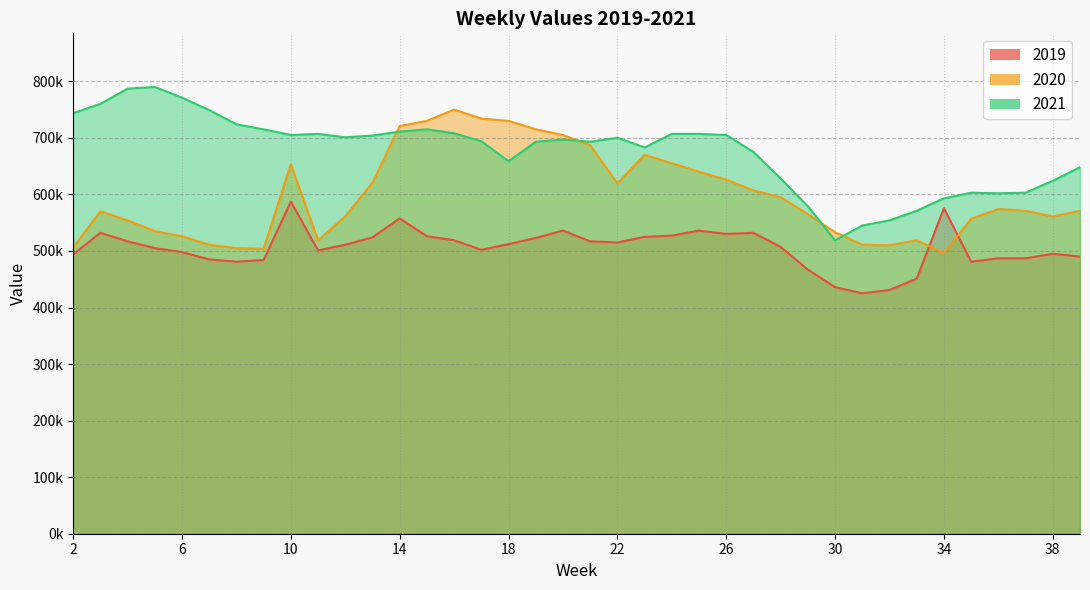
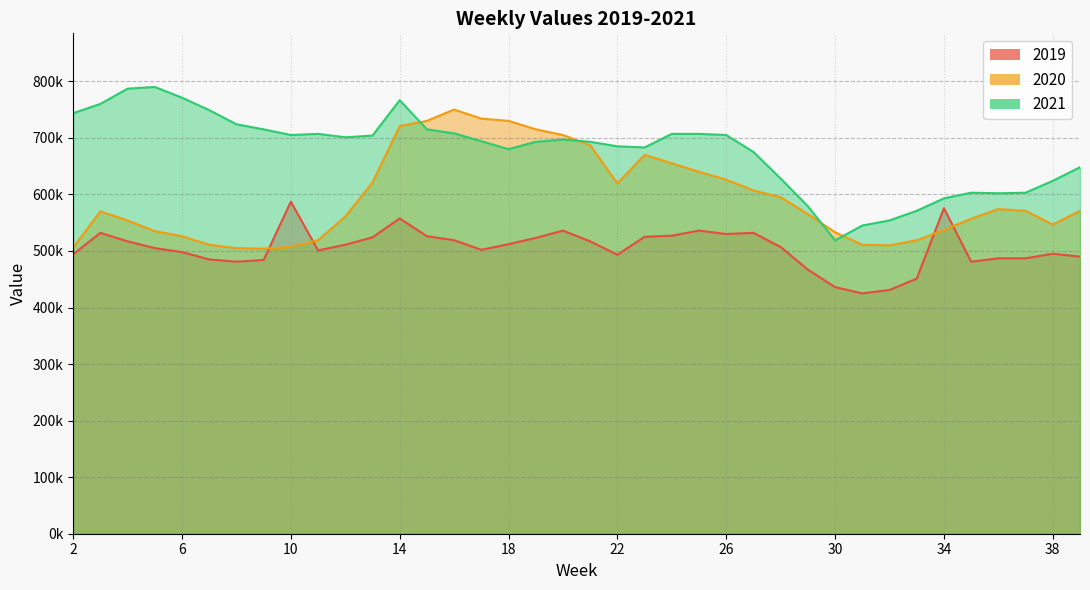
  {
    "2019": {
      "2": 490000,
      "6": 500000,
      "10": 590000,
      "14": 560000,
      "18": 510000,
-     "22": 520000,
+     "22": 490000,
      "26": 530000,
      "30": 440000,
      "34": 580000,
      "38": 500000
    },
    "2020": {
      "2": 510000,
      "6": 530000,
-     "10": 650000,
+     "10": 510000,
      "14": 720000,
      "18": 730000,
      "22": 620000,
      "26": 630000,
      "30": 530000,
-     "34": 500000,
-     "38": 560000
+     "34": 540000,
+     "38": 550000
    },
    "2021": {
      "2": 740000,
      "6": 770000,
      "10": 710000,
-     "14": 710000,
-     "18": 660000,
-     "22": 700000,
+     "14": 770000,
+     "18": 680000,
+     "22": 690000,
      "26": 710000,
      "30": 520000,
      "34": 590000,
      "38": 620000
    }
  }
